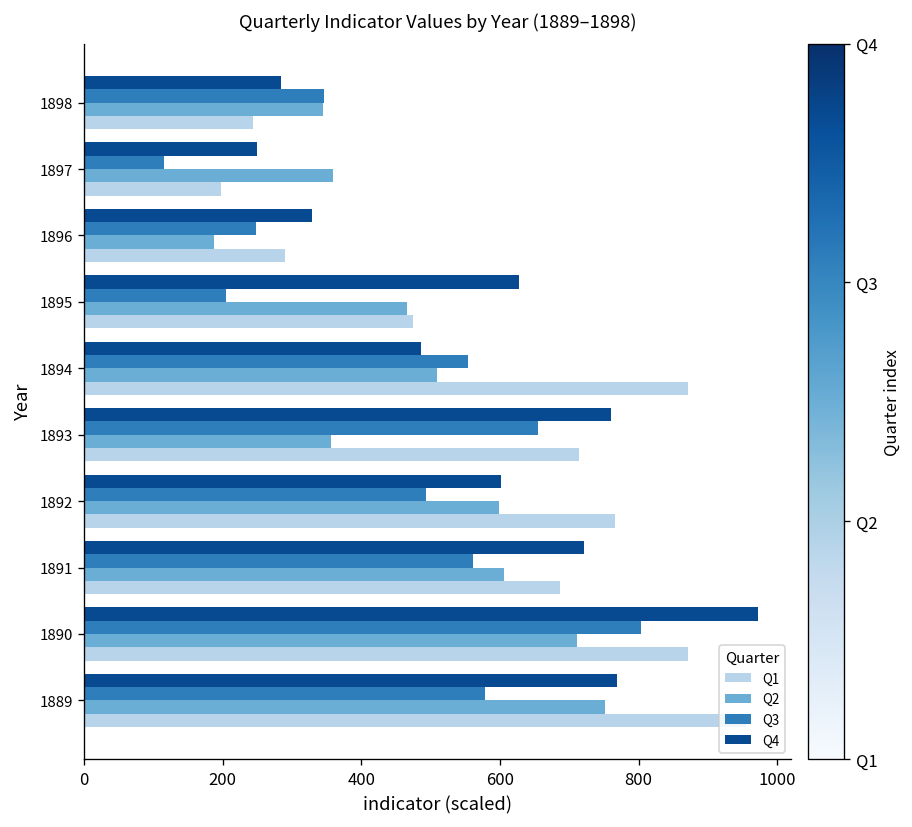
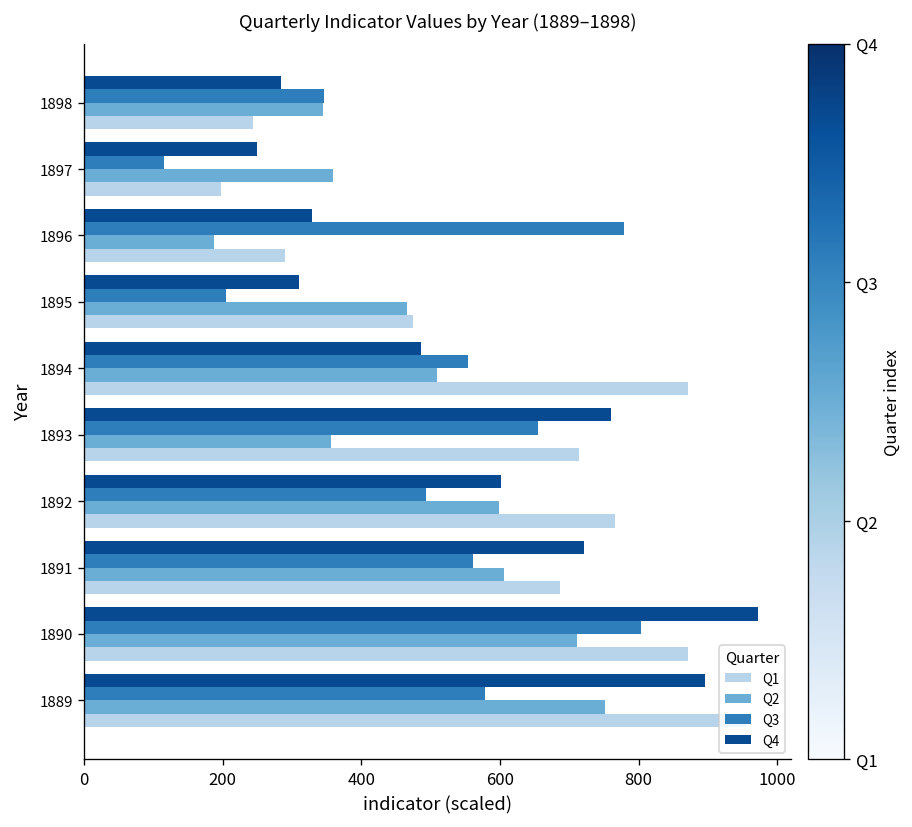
  {
    "Q1": {
      "1898": 240,
      "1897": 200,
      "1896": 290,
      "1895": 470,
      "1894": 870,
      "1893": 710,
      "1892": 770,
      "1891": 690,
      "1890": 870
    },
    "Q2": {
      "1898": 340,
      "1897": 360,
      "1896": 190,
      "1895": 470,
      "1894": 510,
      "1893": 360,
      "1892": 600,
      "1891": 600,
      "1890": 710,
      "1889": 750
    },
    "Q3": {
      "1898": 350,
      "1897": 120,
-     "1896": 250,
+     "1896": 780,
      "1895": 200,
      "1894": 550,
      "1893": 660,
      "1892": 490,
      "1891": 560,
      "1890": 800,
      "1889": 580
    },
    "Q4": {
      "1898": 280,
      "1897": 250,
      "1896": 330,
-     "1895": 630,
+     "1895": 310,
      "1894": 490,
      "1893": 760,
      "1892": 600,
      "1891": 720,
      "1890": 970,
-     "1889": 770
+     "1889": 900
    }
  }
